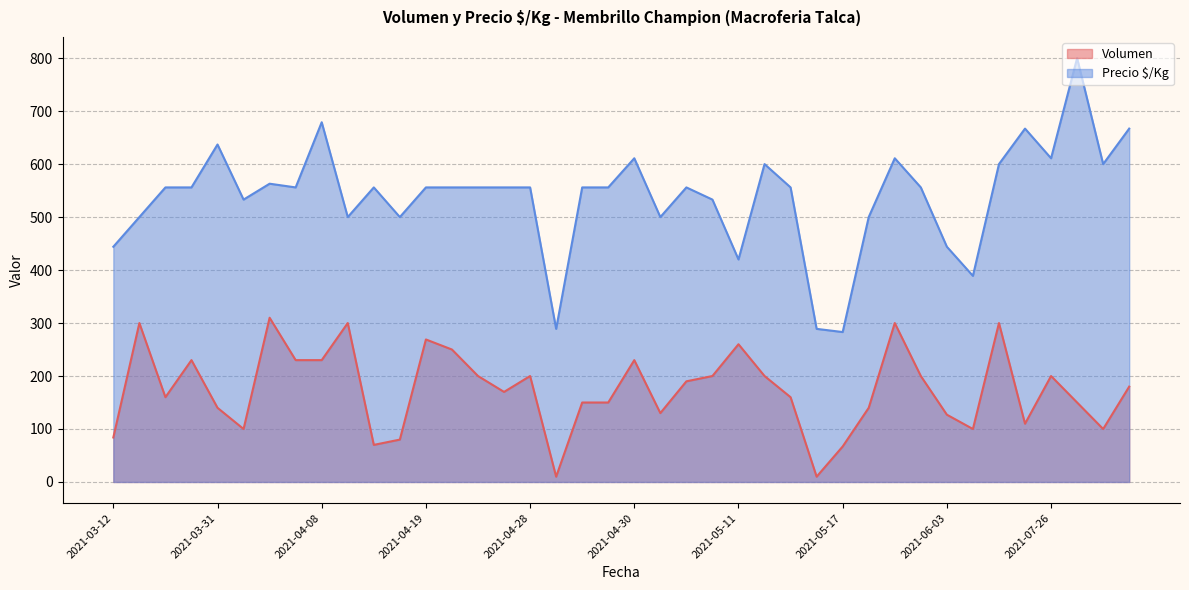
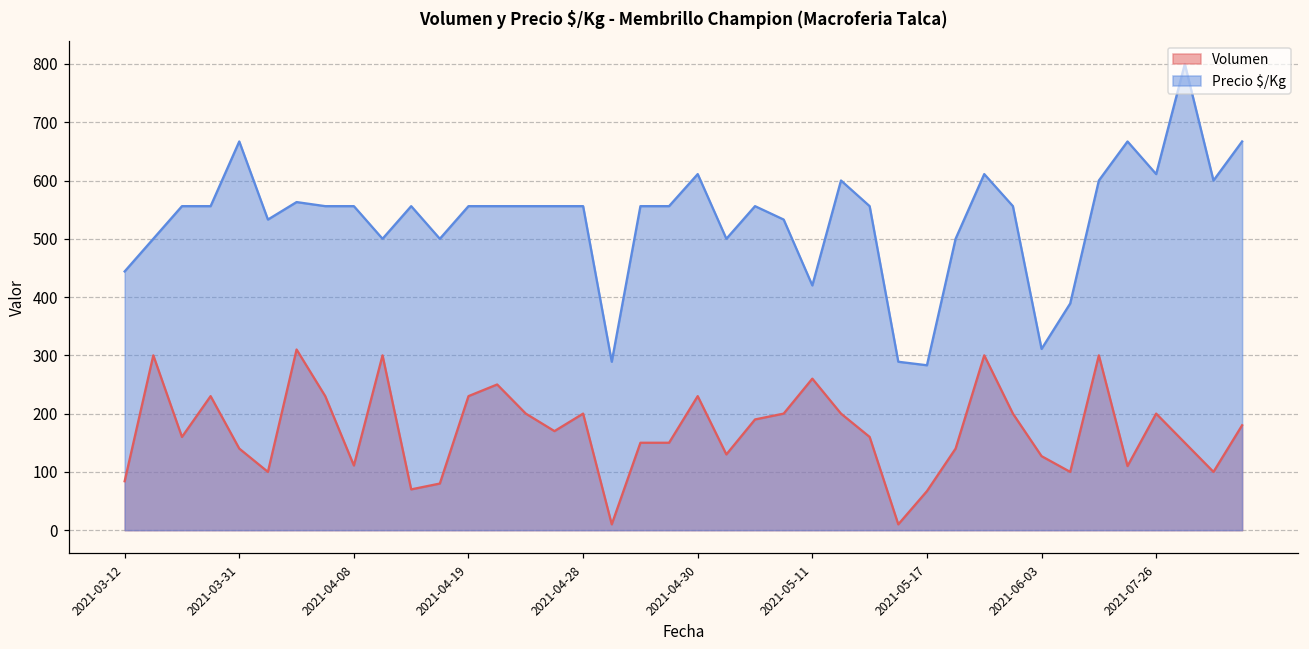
  {
    "Volumen": {
      "2021-03-12": 80,
      "2021-03-31": 140,
-     "2021-04-08": 230,
-     "2021-04-19": 270,
+     "2021-04-08": 110,
+     "2021-04-19": 230,
      "2021-05-11": 260,
      "2021-05-17": 70,
      "2021-06-03": 130,
      "2021-07-26": 200
    },
    "Precio $/Kg": {
      "2021-03-12": 440,
-     "2021-03-31": 640,
-     "2021-04-08": 680,
+     "2021-03-31": 670,
+     "2021-04-08": 560,
      "2021-04-19": 560,
      "2021-05-11": 420,
      "2021-05-17": 280,
-     "2021-06-03": 440,
+     "2021-06-03": 310,
      "2021-07-26": 610
    }
  }
